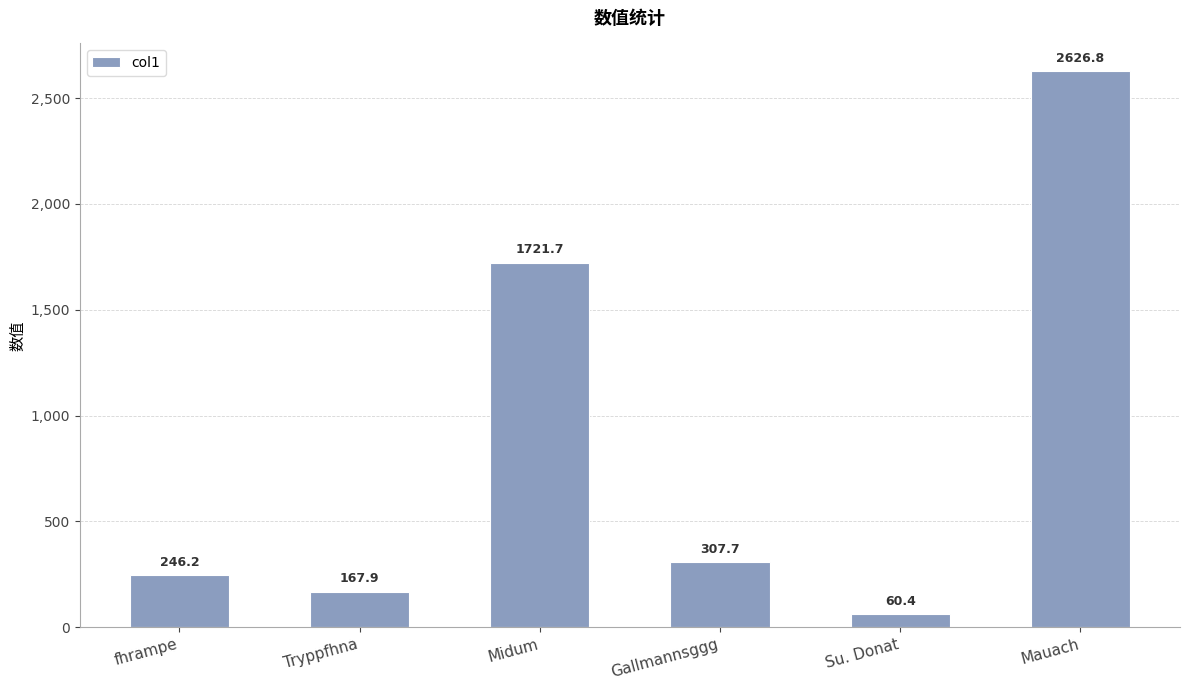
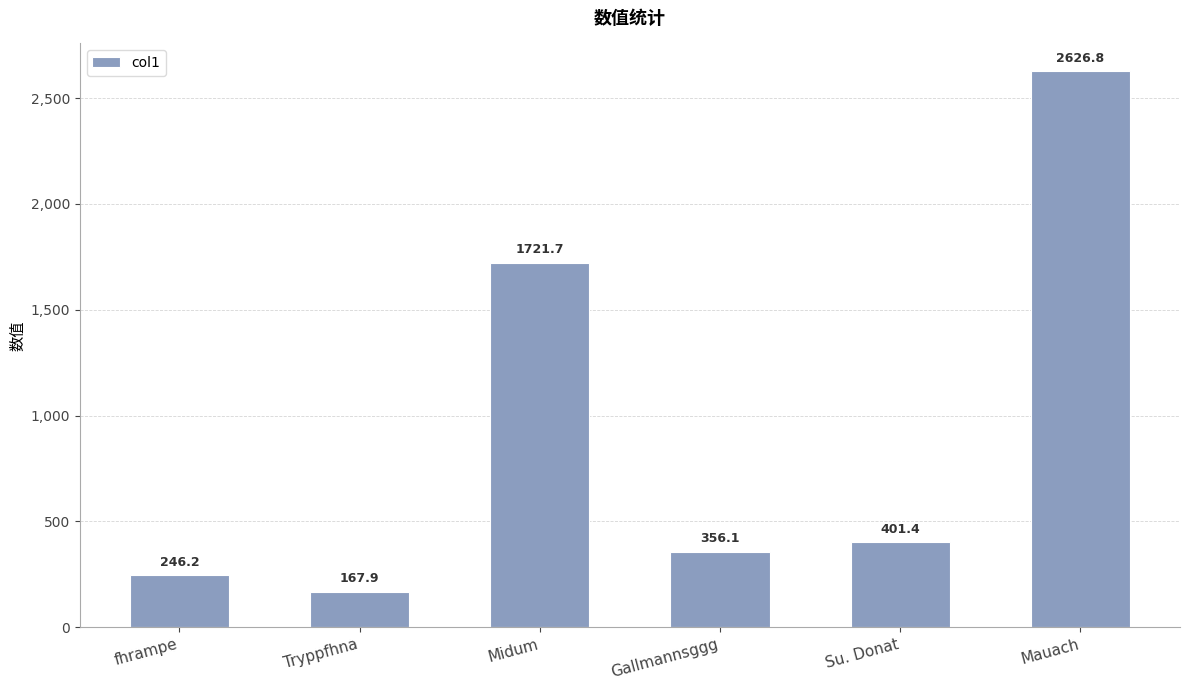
  {
    "fhrampe": 246.2,
    "Tryppfhna": 167.9,
    "Midum": 1721.7,
-   "Gallmannsggg": 307.7,
-   "Su. Donat": 60.4,
+   "Gallmannsggg": 356.1,
+   "Su. Donat": 401.4,
    "Mauach": 2626.8
  }
